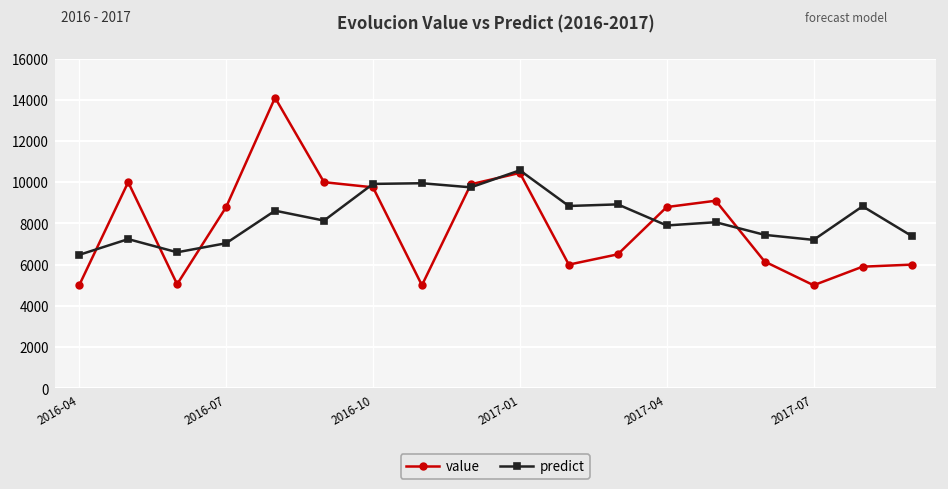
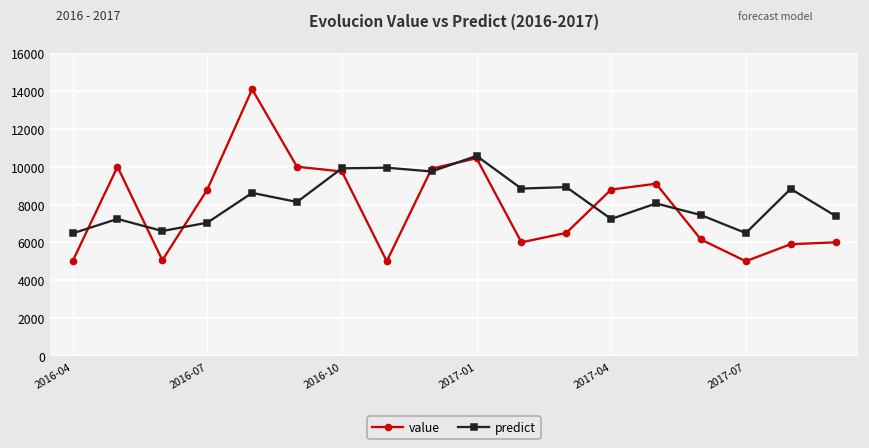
  {
    "value": {
      "2016-04": 5000,
      "2016-07": 8800,
      "2016-10": 9800,
      "2017-04": 8800,
      "2017-07": 5000
    },
    "predict": {
      "2016-04": 6500,
      "2016-07": 7000,
      "2016-10": 9900,
-     "2017-04": 7900,
-     "2017-07": 7200
+     "2017-04": 7200,
+     "2017-07": 6500
    }
  }
